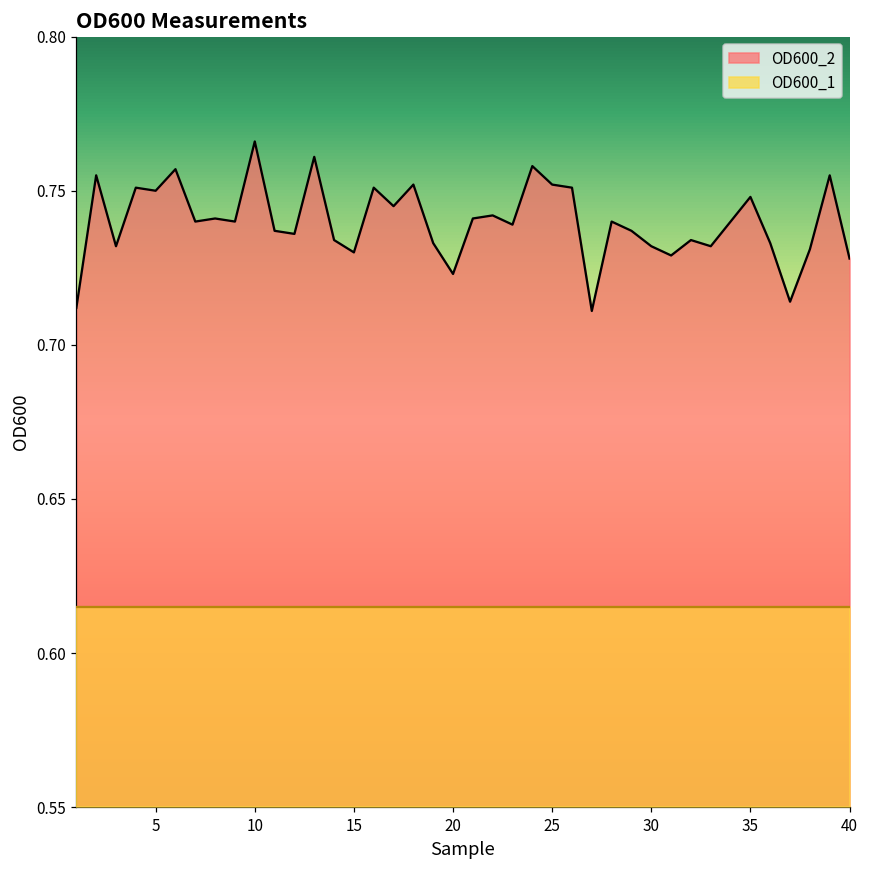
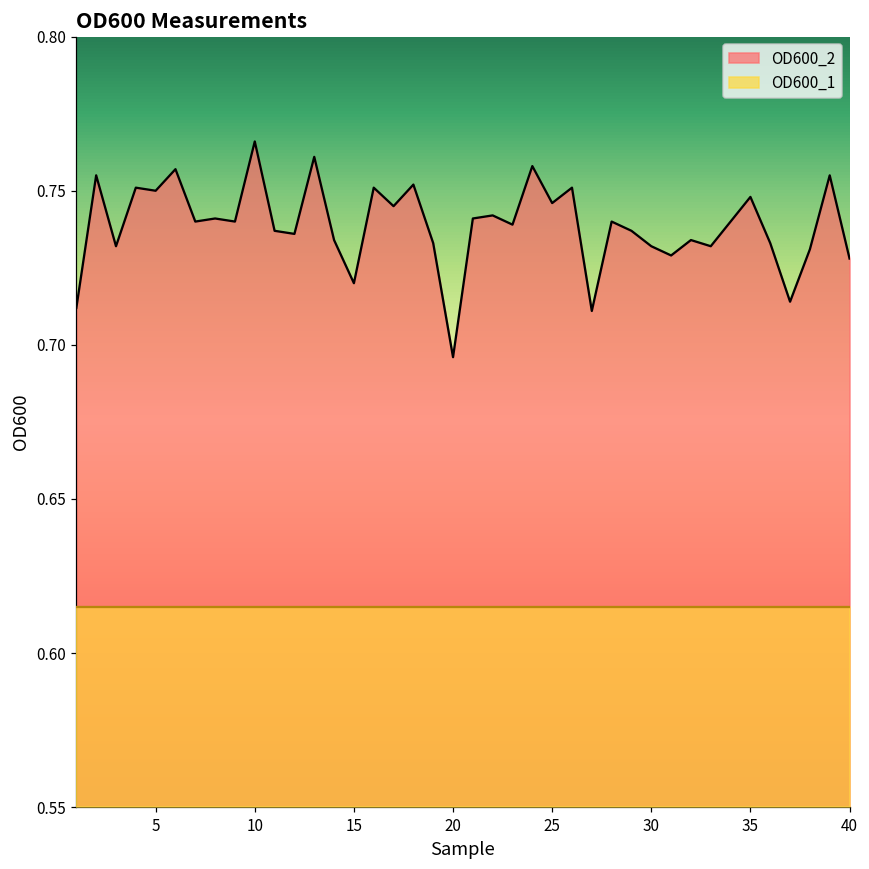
  {
    "OD600_2": {
      "5": 0.750,
      "10": 0.766,
-     "15": 0.73,
-     "20": 0.723,
-     "25": 0.752,
+     "15": 0.72,
+     "20": 0.696,
+     "25": 0.746,
      "30": 0.732,
      "35": 0.748,
      "40": 0.728
    },
    "OD600_1": {
      "5": 0.615,
      "10": 0.615,
      "15": 0.615,
      "20": 0.615,
      "25": 0.615,
      "30": 0.615,
      "35": 0.615,
      "40": 0.615
    }
  }
